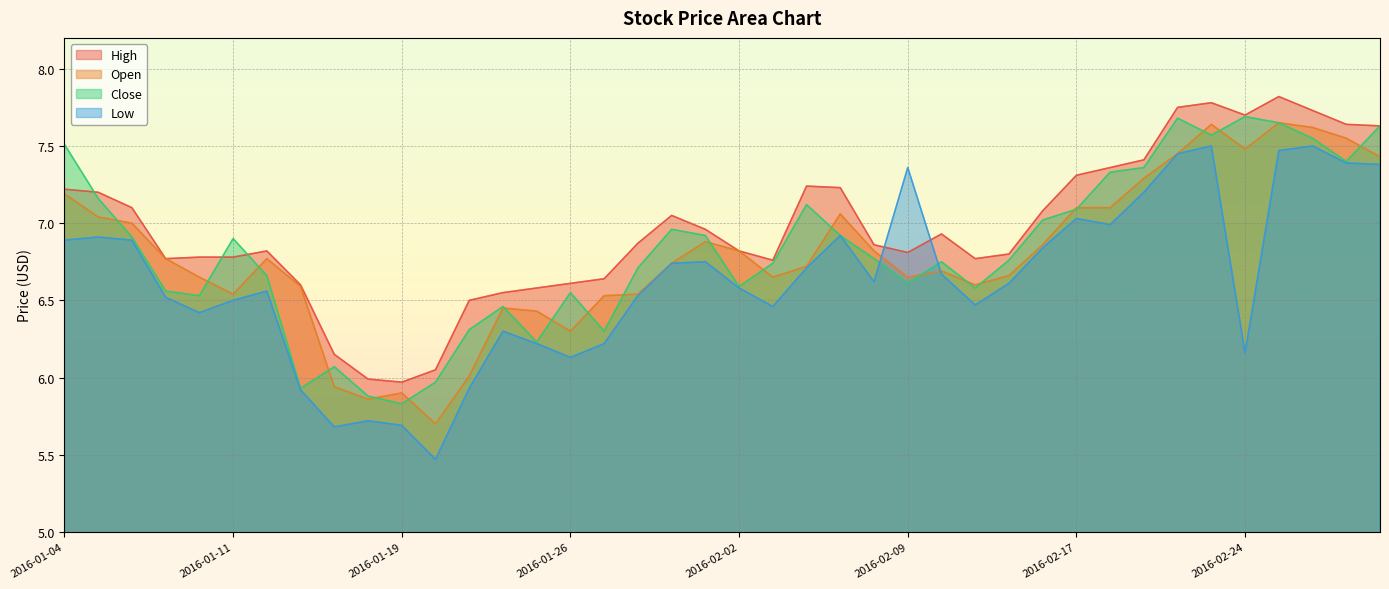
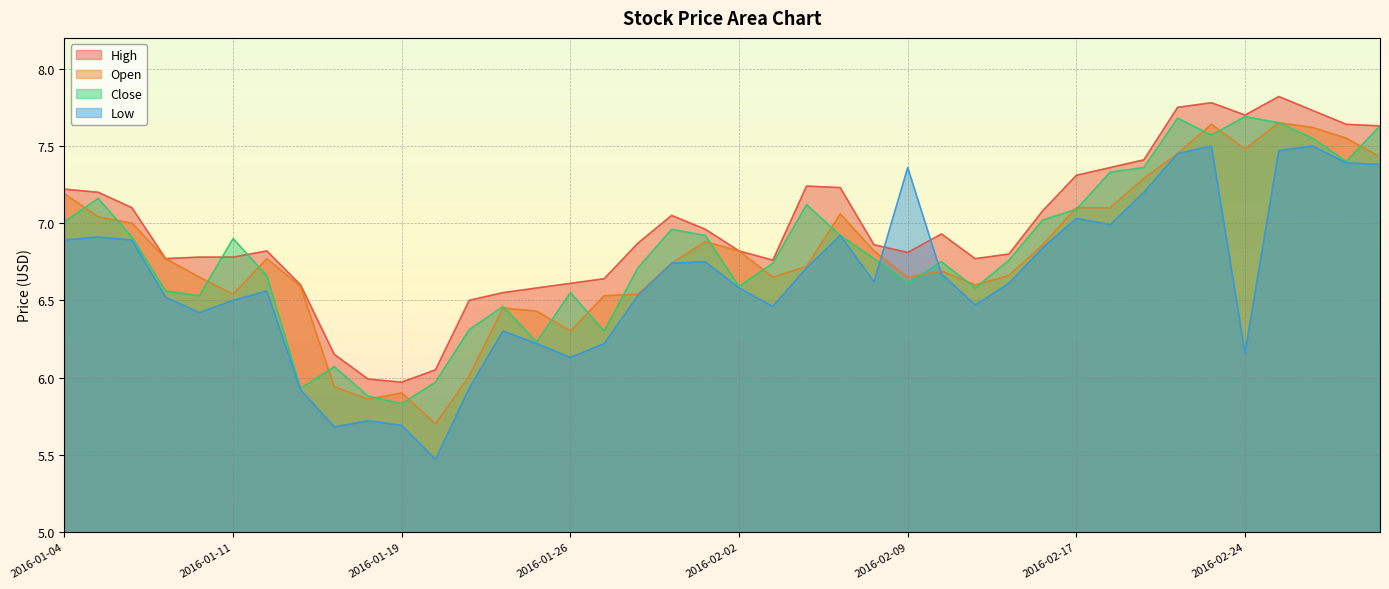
  {
    "Close": {
-     "2016-01-04": 7.51,
+     "2016-01-04": 7.01,
      "2016-01-11": 6.90,
      "2016-01-19": 5.83,
      "2016-01-26": 6.55,
      "2016-02-09": 6.61
    },
    "Low": {
      "2016-01-04": 6.89,
      "2016-01-11": 6.50,
      "2016-01-19": 5.69,
      "2016-01-26": 6.13,
      "2016-02-09": 7.36,
      "2016-02-17": 7.03,
      "2016-02-24": 6.16
    }
  }
